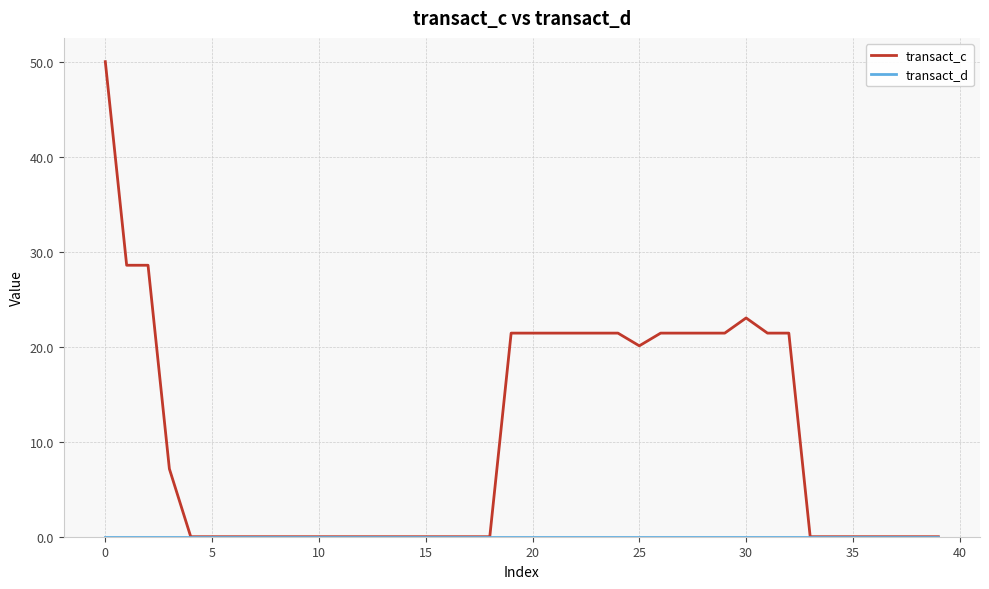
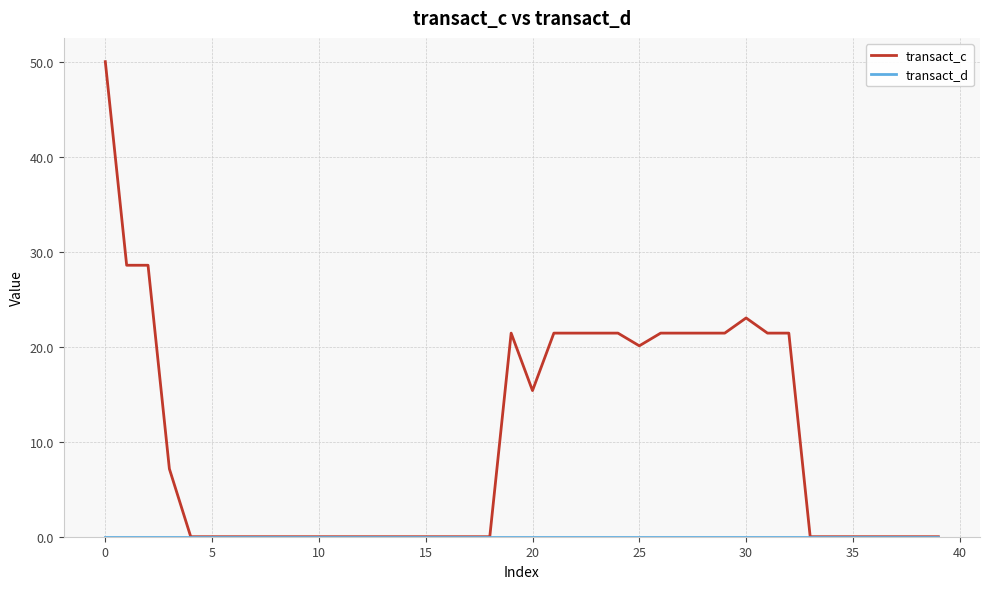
  {
    "transact_c": {
      "0": 50,
-     "20": 21,
+     "20": 15,
      "25": 20,
      "30": 23
    },
    "transact_d": {
      "0": 0,
      "20": 0,
      "25": 0,
      "30": 0
    }
  }
